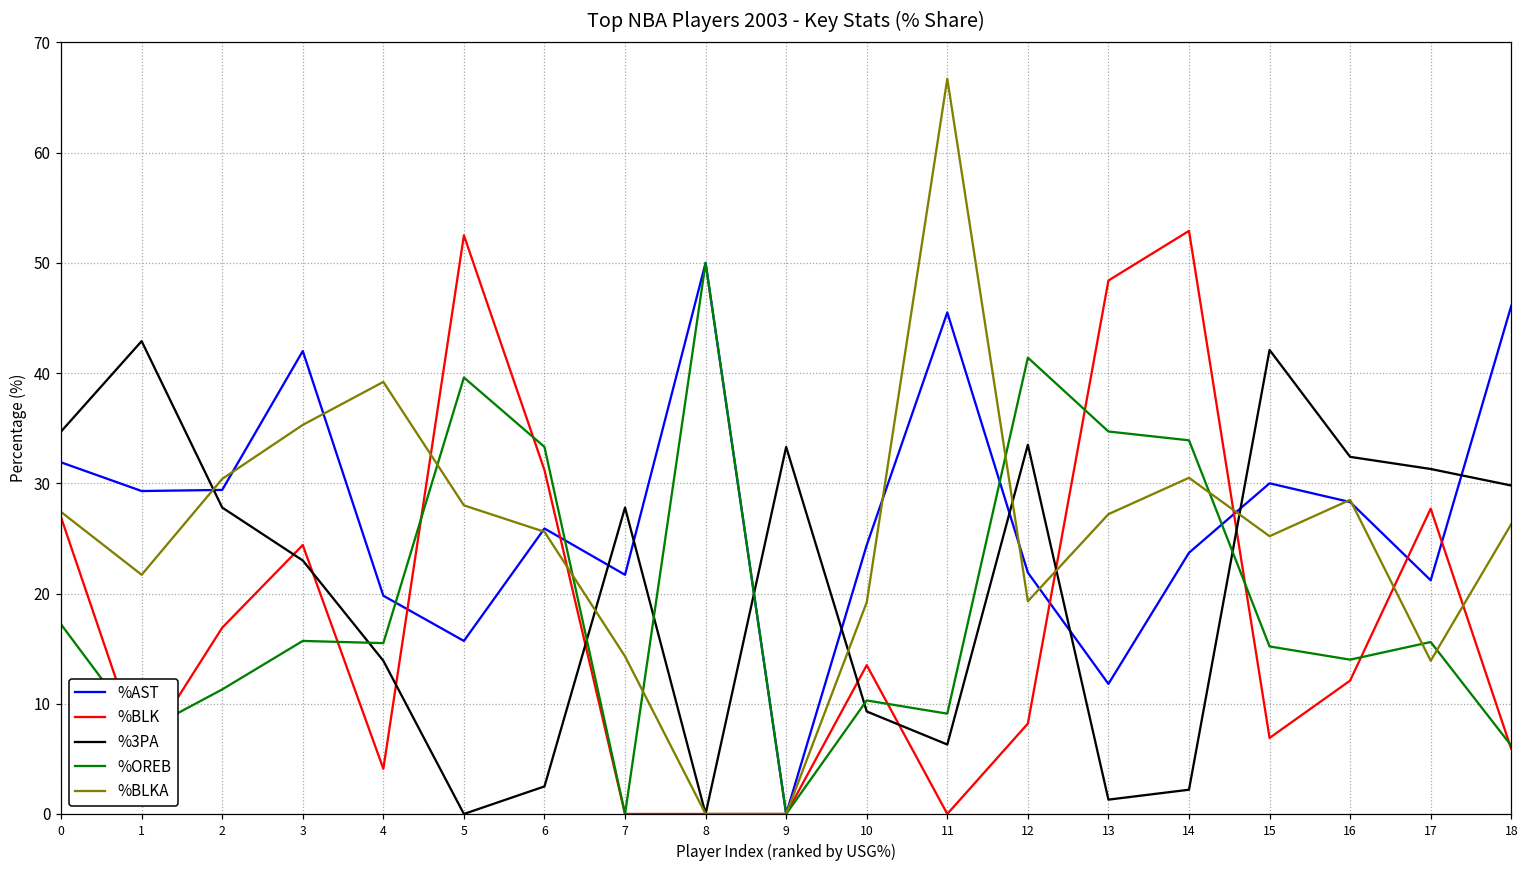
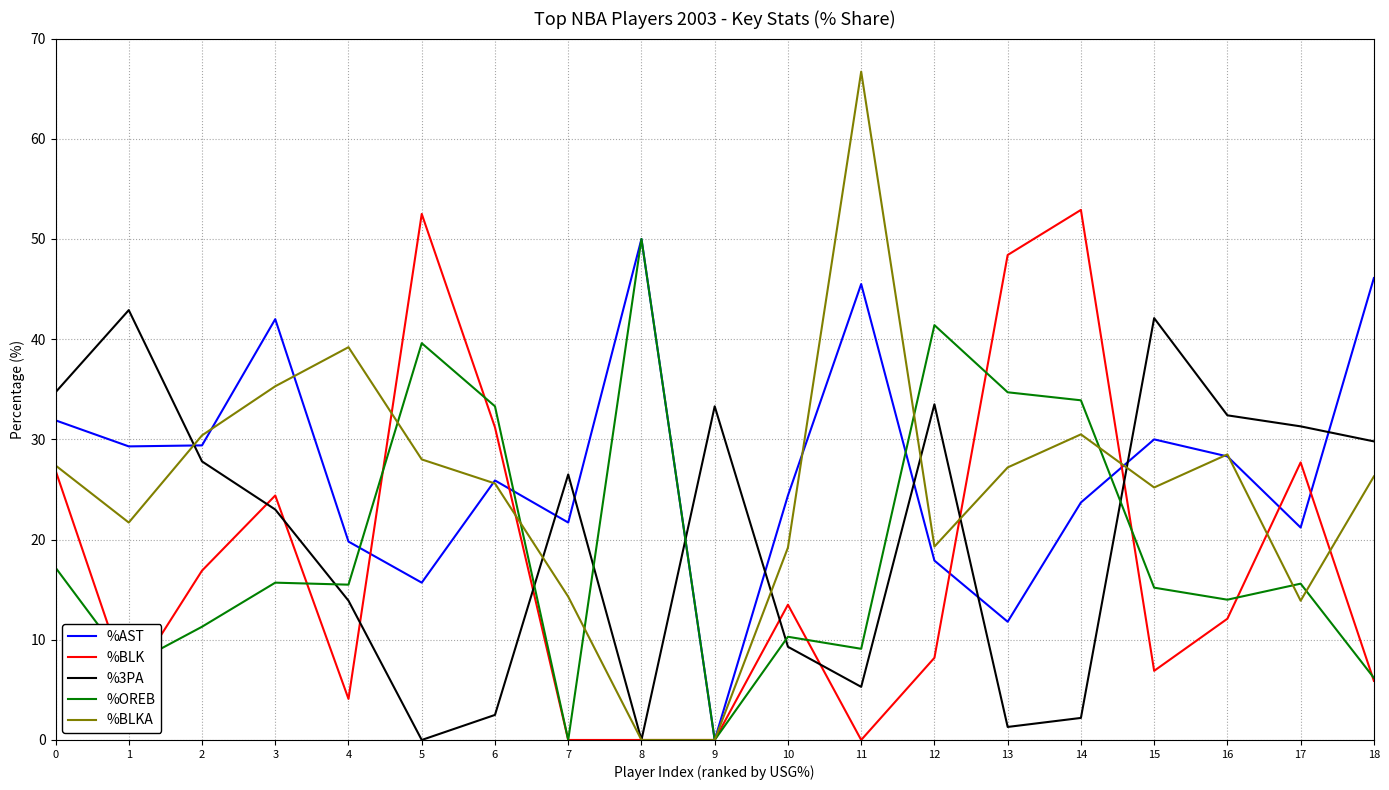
  {
    "%AST": {
      "0": 31.9,
      "1": 29.3,
      "2": 29.4,
      "3": 42.0,
      "4": 19.8,
      "5": 15.7,
      "6": 25.9,
      "7": 21.7,
      "10": 24.4,
      "11": 45.5,
-     "12": 21.9,
+     "12": 17.9,
      "13": 11.8,
      "14": 23.7,
      "15": 30.0,
      "17": 21.2,
      "18": 46.1
    },
    "%BLK": {
      "0": 26.9,
      "2": 16.9,
      "3": 24.4,
      "4": 4.1,
      "5": 52.5,
      "6": 31.2,
      "10": 13.5,
      "11": 0.0,
      "12": 8.2,
      "13": 48.4,
      "14": 52.9,
      "15": 6.9,
      "16": 12.1,
      "17": 27.7,
      "18": 5.9
    },
    "%3PA": {
      "0": 34.7,
      "1": 42.9,
      "2": 27.8,
      "3": 23.0,
      "4": 13.9,
      "5": 0.0,
      "6": 2.5,
-     "7": 27.8,
+     "7": 26.5,
      "9": 33.3,
      "10": 9.3,
-     "11": 6.3,
+     "11": 5.3,
      "12": 33.5,
      "13": 1.3,
      "14": 2.2,
      "15": 42.1,
      "16": 32.4,
      "17": 31.3,
      "18": 29.8
    },
    "%OREB": {
      "0": 17.2,
      "2": 11.3,
      "3": 15.7,
      "4": 15.5,
      "5": 39.6,
      "6": 33.3,
      "10": 10.3,
      "11": 9.1,
      "12": 41.4,
      "13": 34.7,
      "14": 33.9,
      "15": 15.2,
      "16": 14.0,
      "17": 15.6,
      "18": 6.2
    },
    "%BLKA": {
      "0": 27.4,
      "1": 21.7,
      "2": 30.4,
      "3": 35.3,
      "4": 39.2,
      "5": 28.0,
      "6": 25.6,
      "7": 14.3,
      "10": 19.2,
      "11": 66.7,
      "12": 19.3,
      "13": 27.2,
      "14": 30.5,
      "15": 25.2,
      "17": 13.9,
      "18": 26.3
    }
  }
